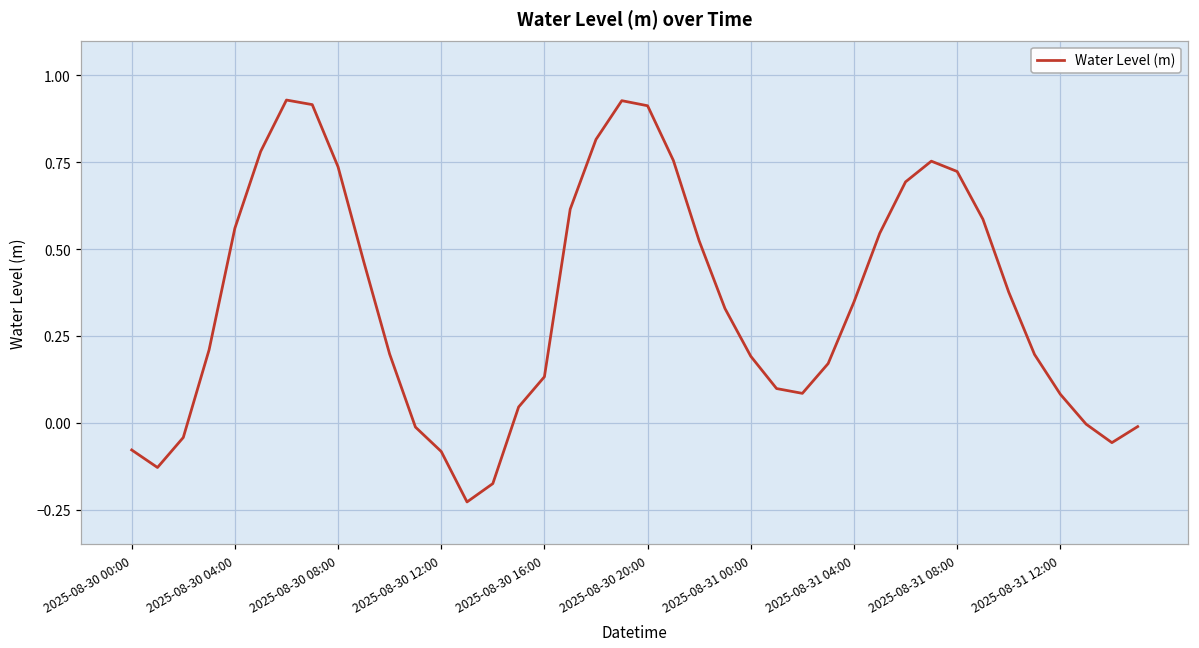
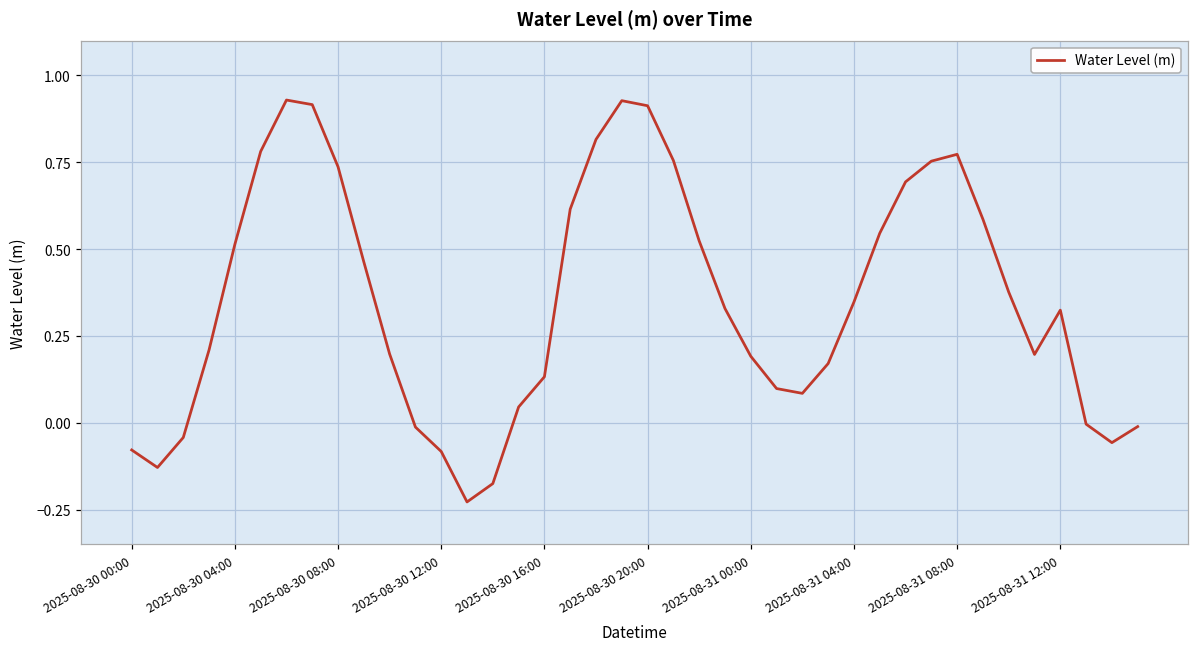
  {
    "2025-08-30 00:00": -0.08,
-   "2025-08-30 04:00": 0.56,
+   "2025-08-30 04:00": 0.51,
    "2025-08-30 08:00": 0.74,
    "2025-08-30 12:00": -0.08,
    "2025-08-30 16:00": 0.13,
    "2025-08-30 20:00": 0.91,
    "2025-08-31 00:00": 0.19,
    "2025-08-31 04:00": 0.35,
-   "2025-08-31 08:00": 0.72,
-   "2025-08-31 12:00": 0.08
+   "2025-08-31 08:00": 0.77,
+   "2025-08-31 12:00": 0.32
  }
